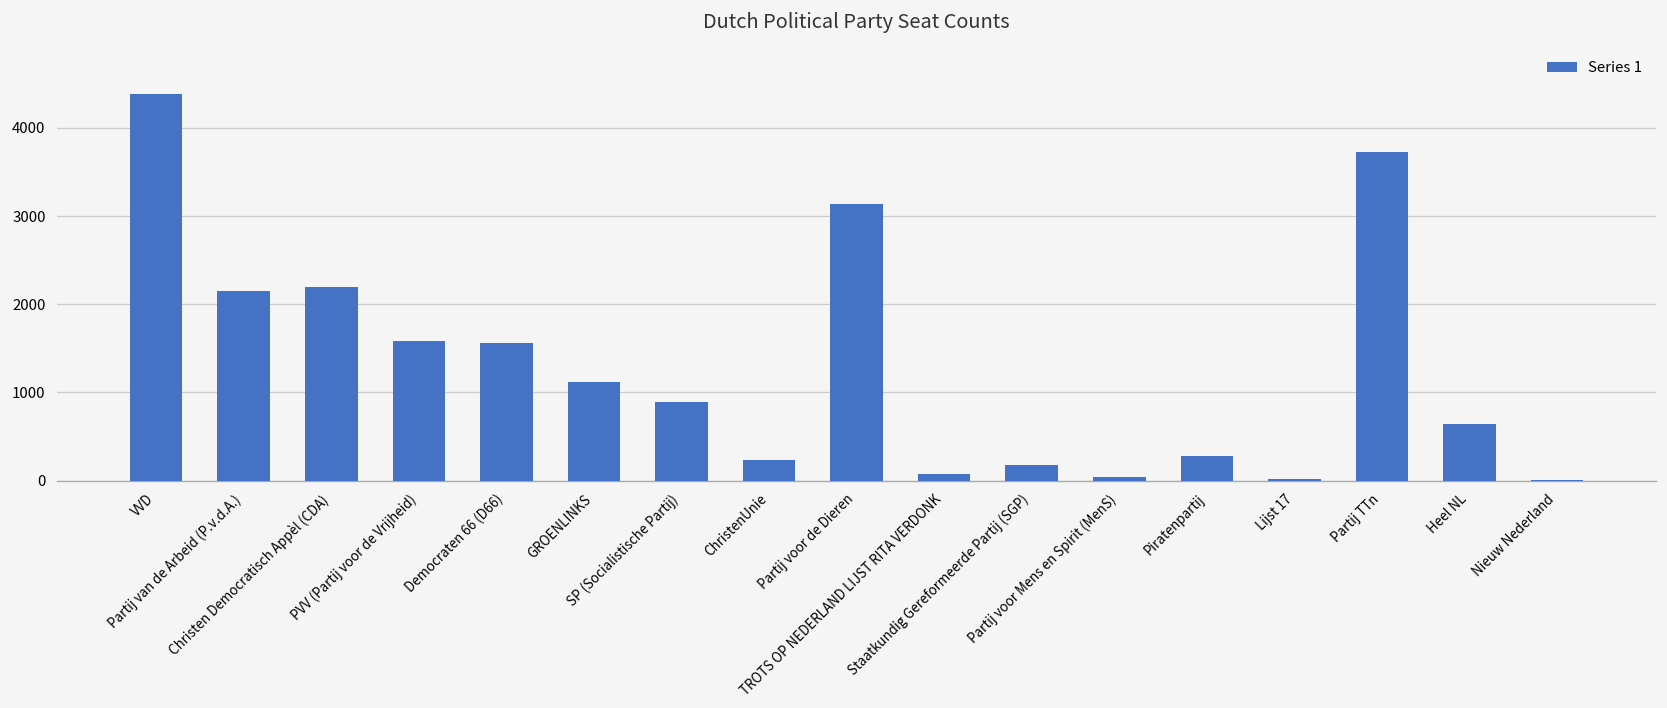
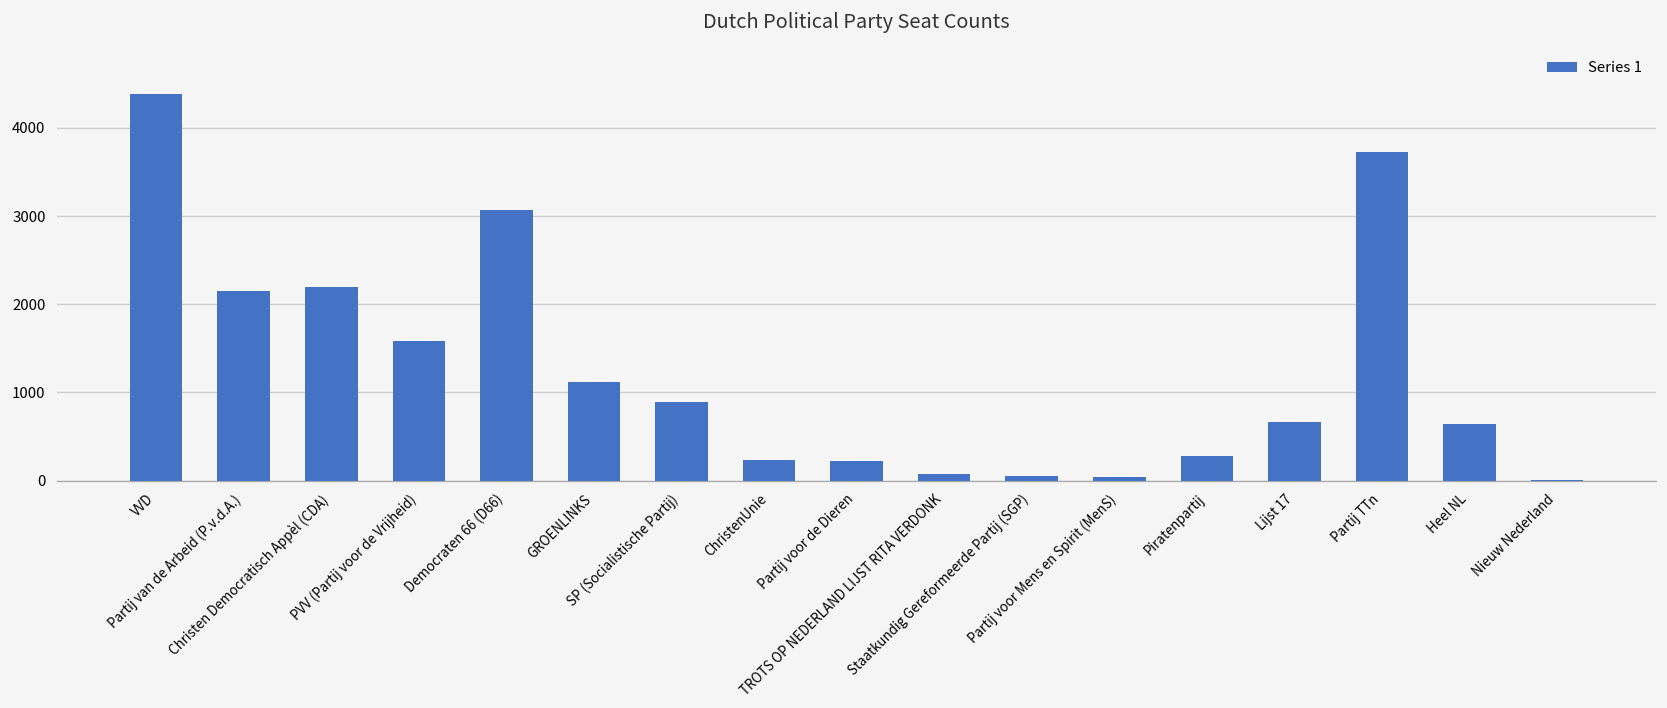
  {
    "VVD": 4400,
    "Partij van de Arbeid (P.v.d.A.)": 2200,
    "Christen Democratisch Appèl (CDA)": 2200,
    "PVV (Partij voor de Vrijheid)": 1600,
-   "Democraten 66 (D66)": 1600,
+   "Democraten 66 (D66)": 3100,
    "GROENLINKS": 1100,
    "SP (Socialistische Partij)": 900,
    "ChristenUnie": 200,
-   "Partij voor de Dieren": 3100,
+   "Partij voor de Dieren": 200,
    "TROTS OP NEDERLAND LIJST RITA VERDONK": 100,
-   "Staatkundig Gereformeerde Partij (SGP)": 200,
+   "Staatkundig Gereformeerde Partij (SGP)": 0,
    "Partij voor Mens en Spirit (MenS)": 0,
    "Piratenpartij": 300,
-   "Lijst 17": 0,
+   "Lijst 17": 700,
    "Partij TTn": 3700,
    "Heel NL": 600
  }
